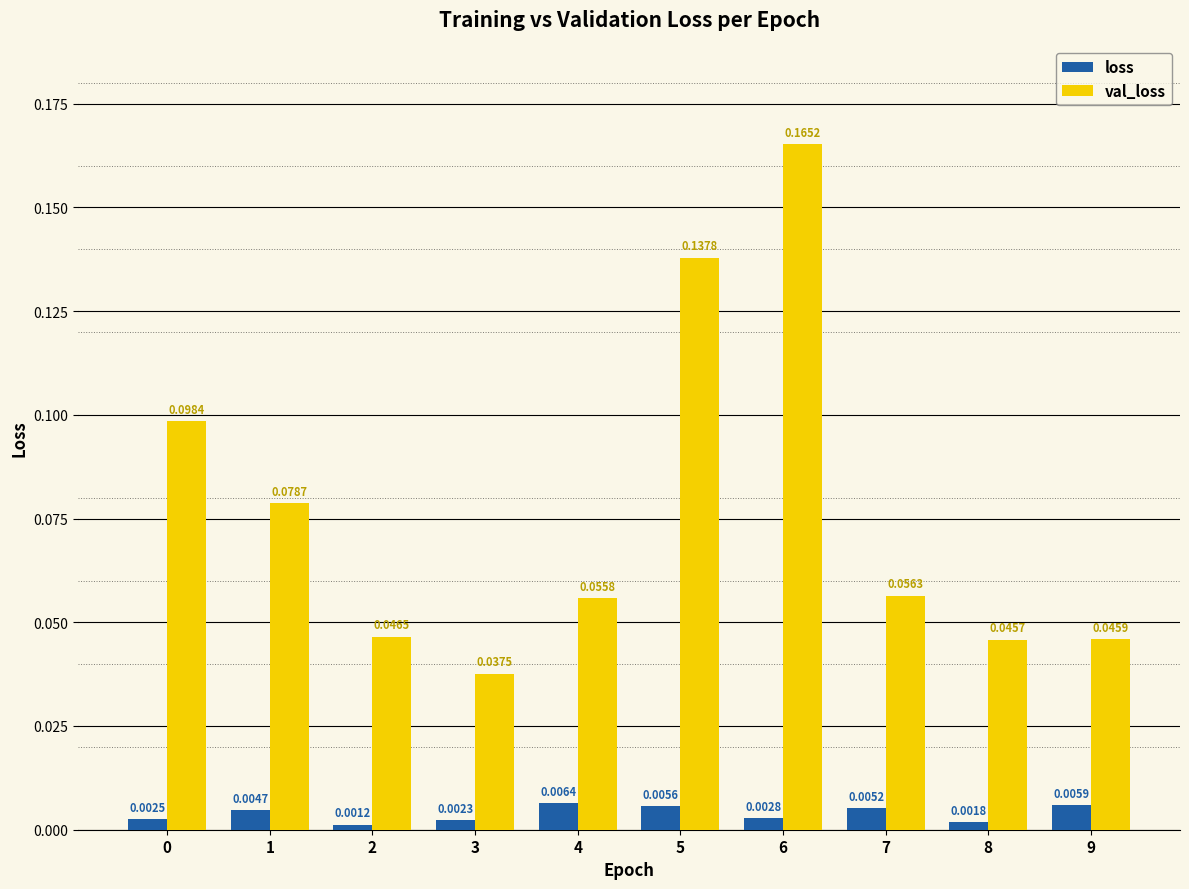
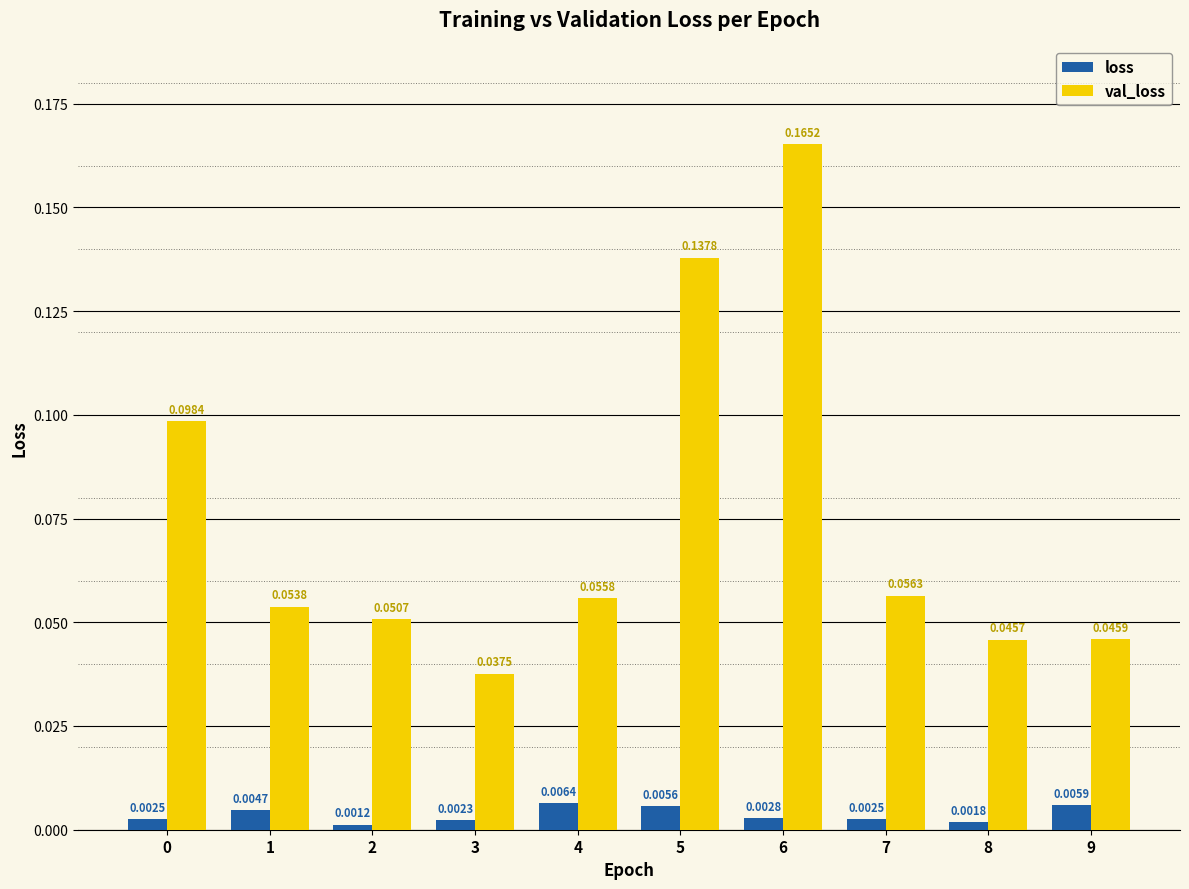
  {
    "loss": {
      "0": 0.0025,
      "1": 0.0047,
      "2": 0.0012,
      "3": 0.0023,
      "4": 0.0064,
      "5": 0.0056,
      "6": 0.0028,
-     "7": 0.0052,
+     "7": 0.0025,
      "8": 0.0018,
      "9": 0.0059
    },
    "val_loss": {
      "0": 0.0984,
-     "1": 0.0787,
-     "2": 0.0465,
+     "1": 0.0538,
+     "2": 0.0507,
      "3": 0.0375,
      "4": 0.0558,
      "5": 0.1378,
      "6": 0.1652,
      "7": 0.0563,
      "8": 0.0457,
      "9": 0.0459
    }
  }
